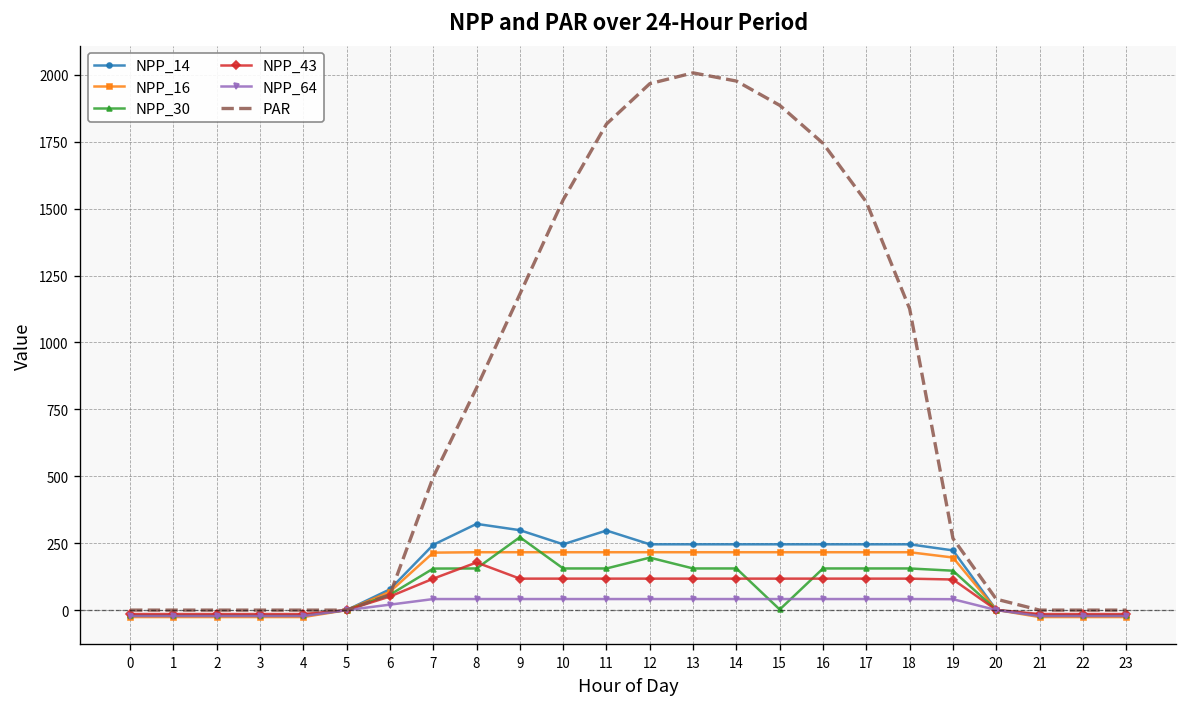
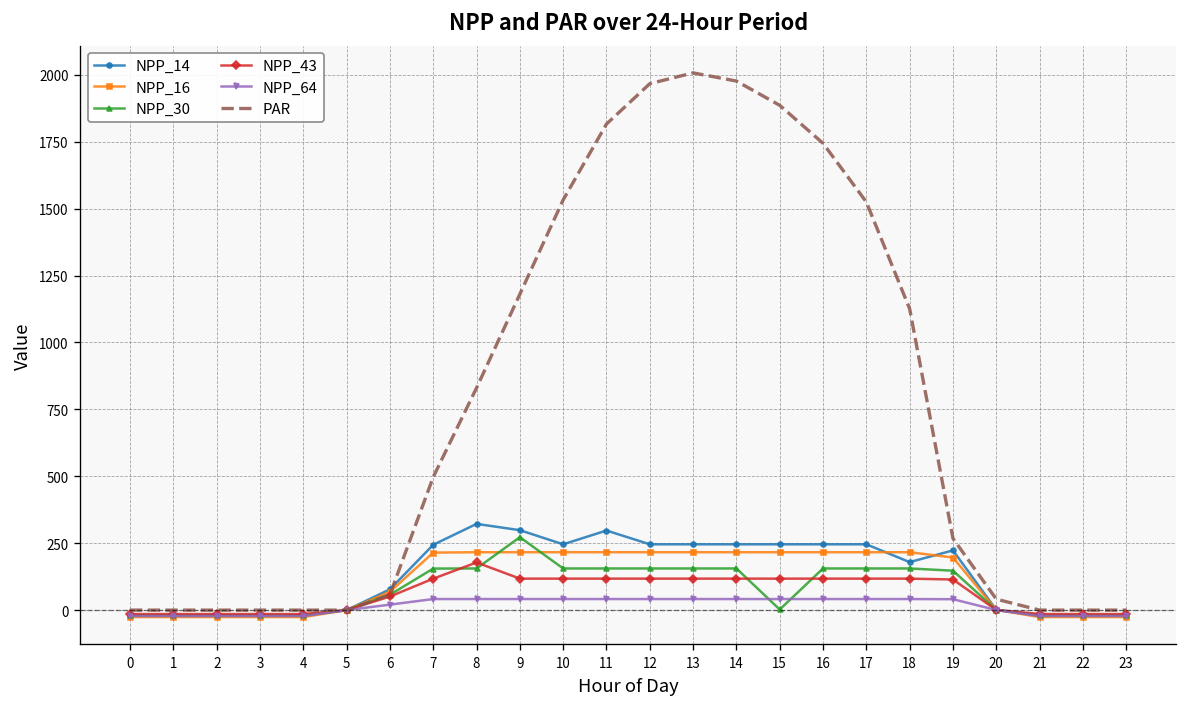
  {
    "NPP_14": {
      "7": 240,
      "8": 320,
      "9": 300,
      "10": 250,
      "11": 300,
      "12": 250,
      "13": 250,
      "14": 250,
      "15": 250,
      "16": 250,
      "17": 250,
-     "18": 250,
+     "18": 180,
      "19": 220
    },
    "NPP_16": {
      "7": 210,
      "8": 220,
      "9": 220,
      "10": 220,
      "11": 220,
      "12": 220,
      "13": 220,
      "14": 220,
      "15": 220,
      "16": 220,
      "17": 220,
      "18": 220,
      "19": 200
    },
    "NPP_30": {
      "7": 160,
      "8": 160,
      "9": 270,
      "10": 160,
      "11": 160,
-     "12": 200,
+     "12": 160,
      "13": 160,
      "14": 160,
      "15": 0,
      "16": 160,
      "17": 160,
      "18": 160,
      "19": 150
    },
    "NPP_43": {
      "7": 120,
      "8": 180,
      "9": 120,
      "10": 120,
      "11": 120,
      "12": 120,
      "13": 120,
      "14": 120,
      "15": 120,
      "16": 120,
      "17": 120,
      "18": 120,
      "19": 110
    },
    "NPP_64": {
      "6": 20,
      "7": 40,
      "8": 40,
      "9": 40,
      "10": 40,
      "11": 40,
      "12": 40,
      "13": 40,
      "14": 40,
      "15": 40,
      "16": 40,
      "17": 40,
      "18": 40,
      "19": 40
    },
    "PAR": {
      "0": 0,
      "1": 0,
      "2": 0,
      "3": 0,
      "4": 0,
      "7": 500,
      "8": 830,
      "9": 1180,
      "10": 1530,
      "11": 1820,
      "12": 1970,
      "13": 2010,
      "14": 1980,
      "15": 1890,
      "16": 1740,
      "17": 1520,
      "18": 1130,
      "19": 270,
      "20": 40,
      "21": 0,
      "22": 0,
      "23": 0
    }
  }
